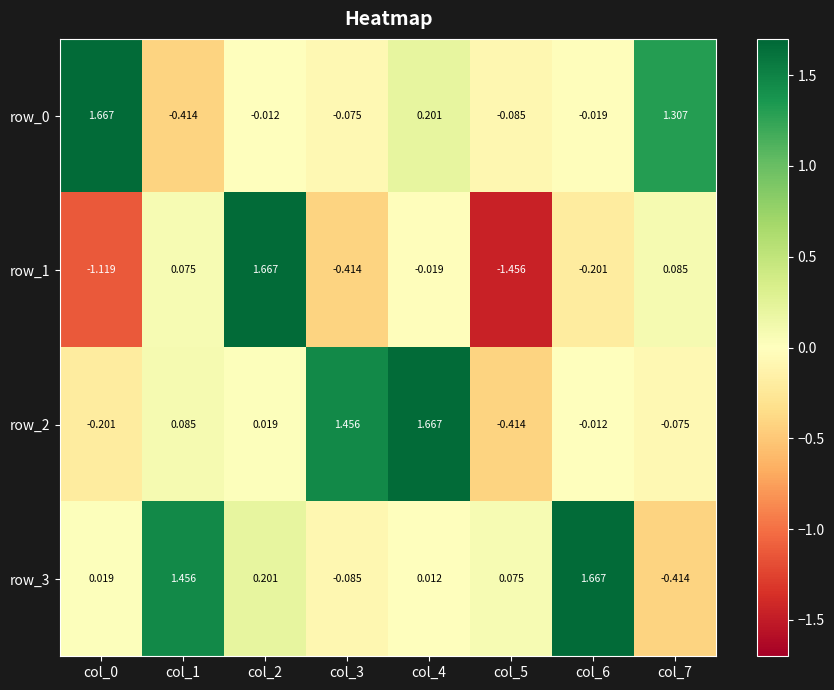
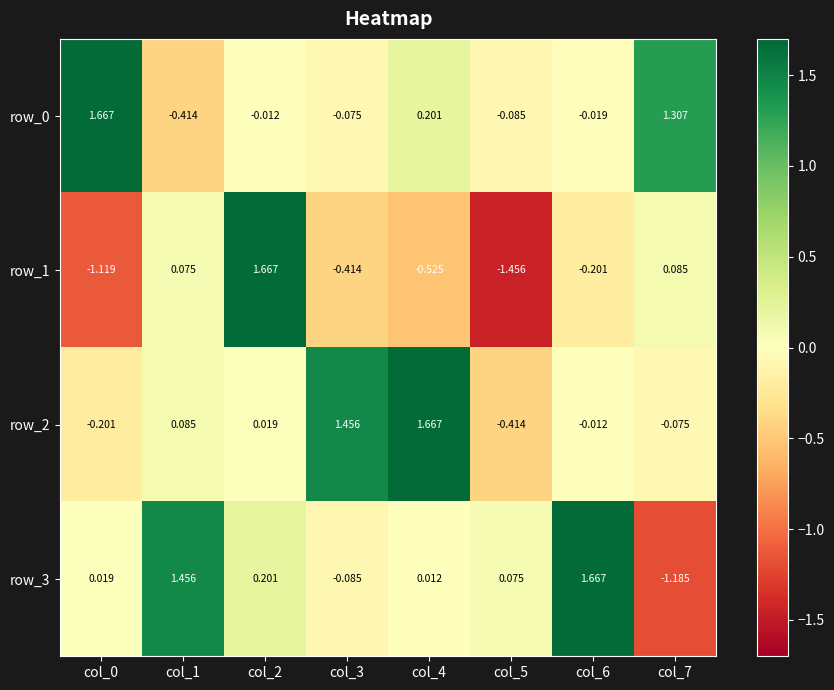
  {
    "row_0": {
      "col_0": 1.667,
      "col_1": -0.414,
      "col_2": -0.012,
      "col_3": -0.075,
      "col_4": 0.201,
      "col_5": -0.085,
      "col_6": -0.019,
      "col_7": 1.307
    },
    "row_1": {
      "col_0": -1.119,
      "col_1": 0.075,
      "col_2": 1.667,
      "col_3": -0.414,
-     "col_4": -0.019,
+     "col_4": -0.525,
      "col_5": -1.456,
      "col_6": -0.201,
      "col_7": 0.085
    },
    "row_2": {
      "col_0": -0.201,
      "col_1": 0.085,
      "col_2": 0.019,
      "col_3": 1.456,
      "col_4": 1.667,
      "col_5": -0.414,
      "col_6": -0.012,
      "col_7": -0.075
    },
    "row_3": {
      "col_0": 0.019,
      "col_1": 1.456,
      "col_2": 0.201,
      "col_3": -0.085,
      "col_4": 0.012,
      "col_5": 0.075,
      "col_6": 1.667,
-     "col_7": -0.414
+     "col_7": -1.185
    }
  }
